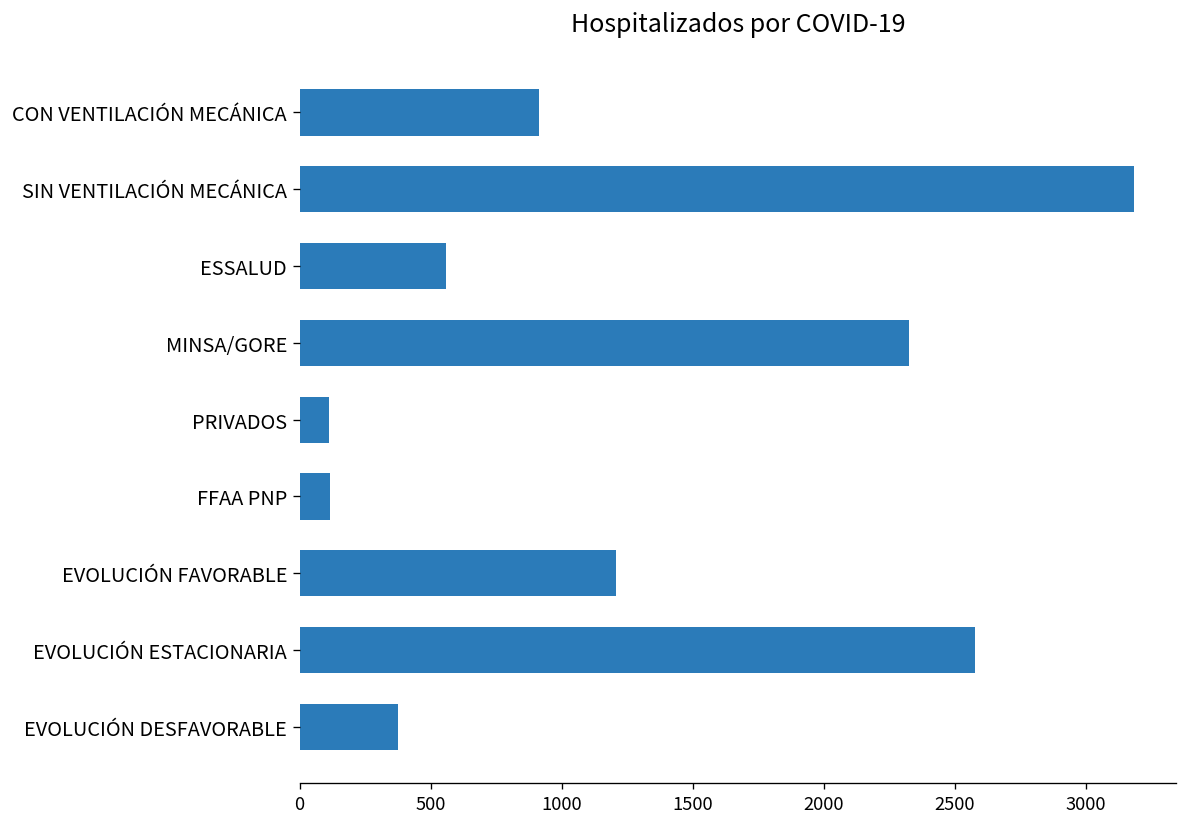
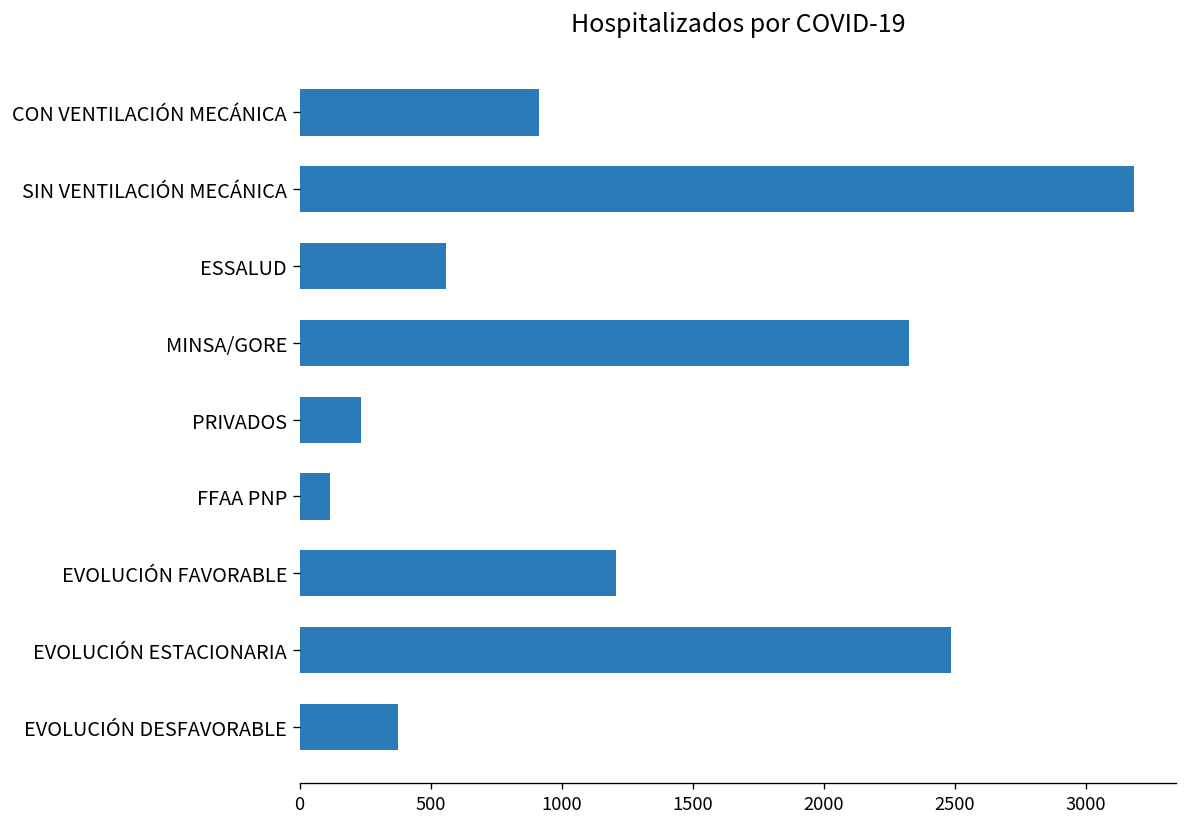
  {
    "CON VENTILACIÓN MECÁNICA": 920,
    "SIN VENTILACIÓN MECÁNICA": 3190,
    "ESSALUD": 560,
    "MINSA/GORE": 2320,
-   "PRIVADOS": 110,
+   "PRIVADOS": 240,
    "FFAA PNP": 120,
    "EVOLUCIÓN FAVORABLE": 1210,
-   "EVOLUCIÓN ESTACIONARIA": 2580,
+   "EVOLUCIÓN ESTACIONARIA": 2480,
    "EVOLUCIÓN DESFAVORABLE": 370
  }
